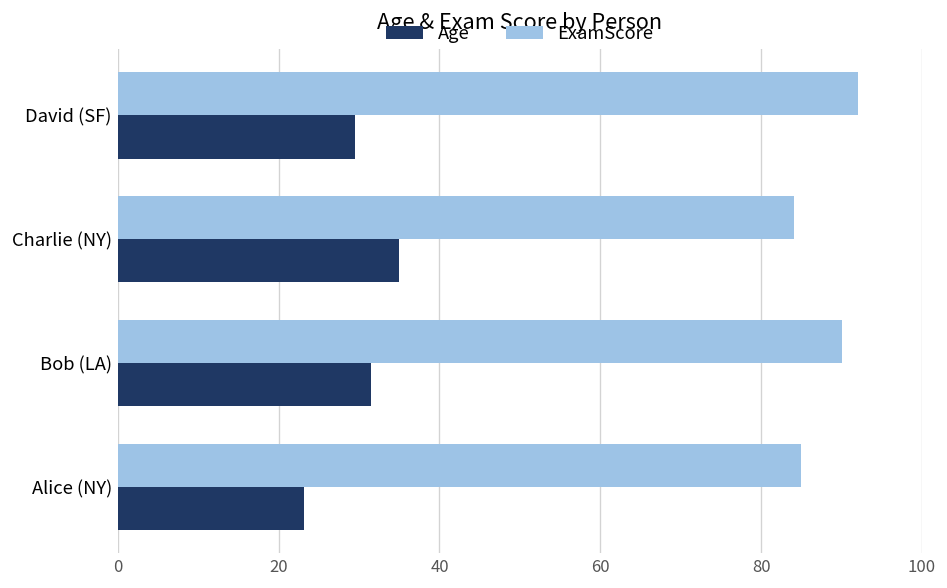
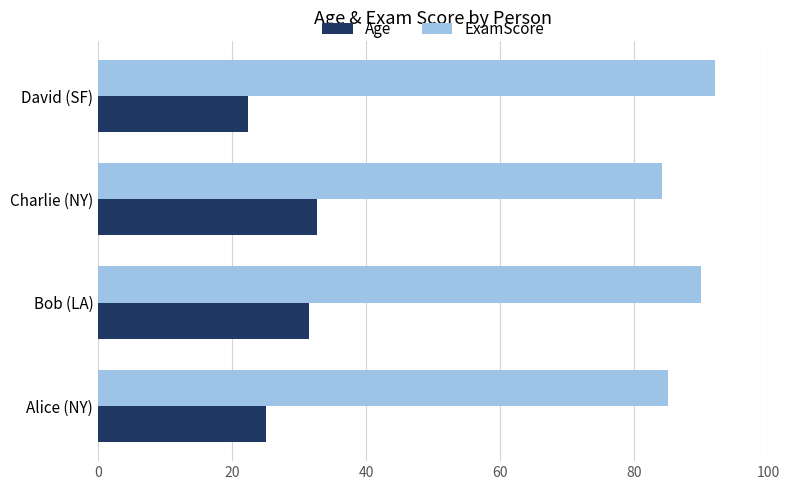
  {
    "Age": {
-     "David (SF)": 30,
-     "Charlie (NY)": 35,
+     "David (SF)": 22,
+     "Charlie (NY)": 33,
      "Bob (LA)": 32,
-     "Alice (NY)": 23
+     "Alice (NY)": 25
    },
    "ExamScore": {
      "David (SF)": 92,
      "Charlie (NY)": 84,
      "Bob (LA)": 90,
      "Alice (NY)": 85
    }
  }
